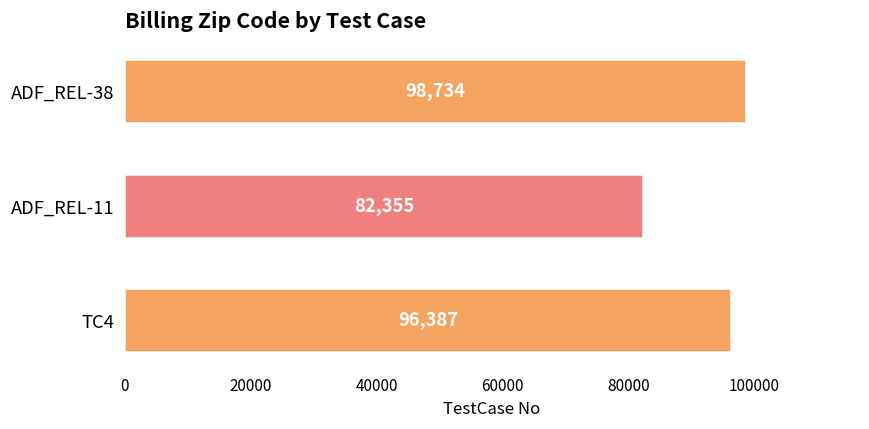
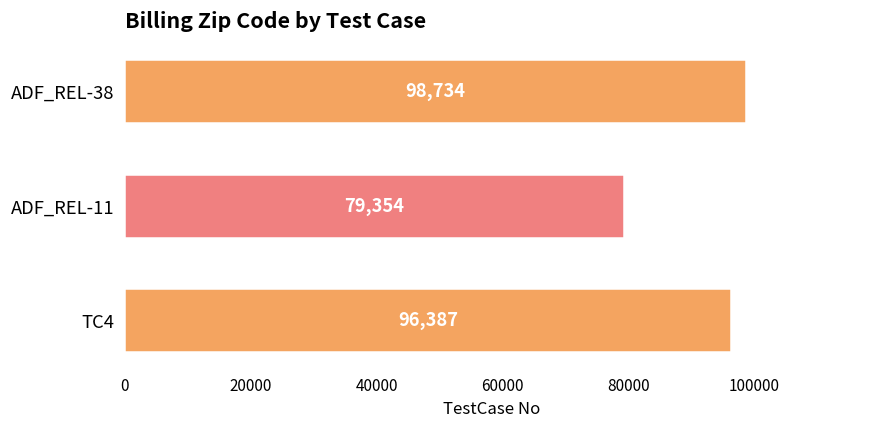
  {
    "ADF_REL-38": "98,734",
-   "ADF_REL-11": "82,355",
+   "ADF_REL-11": "79,354",
    "TC4": "96,387"
  }
